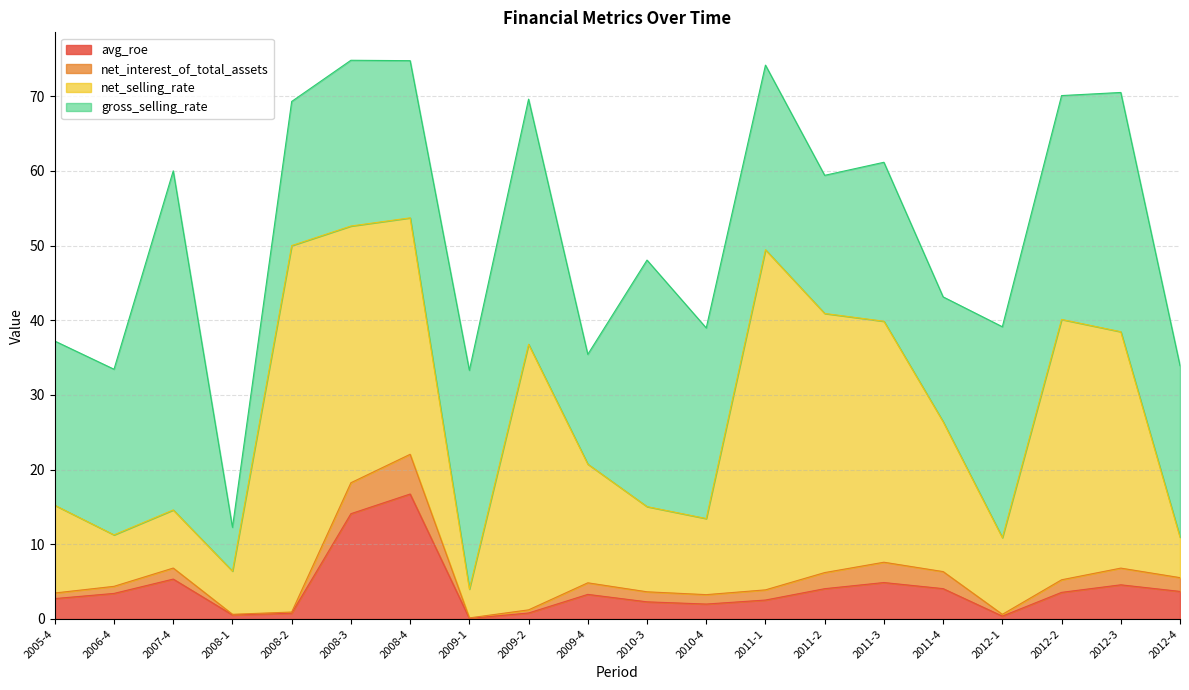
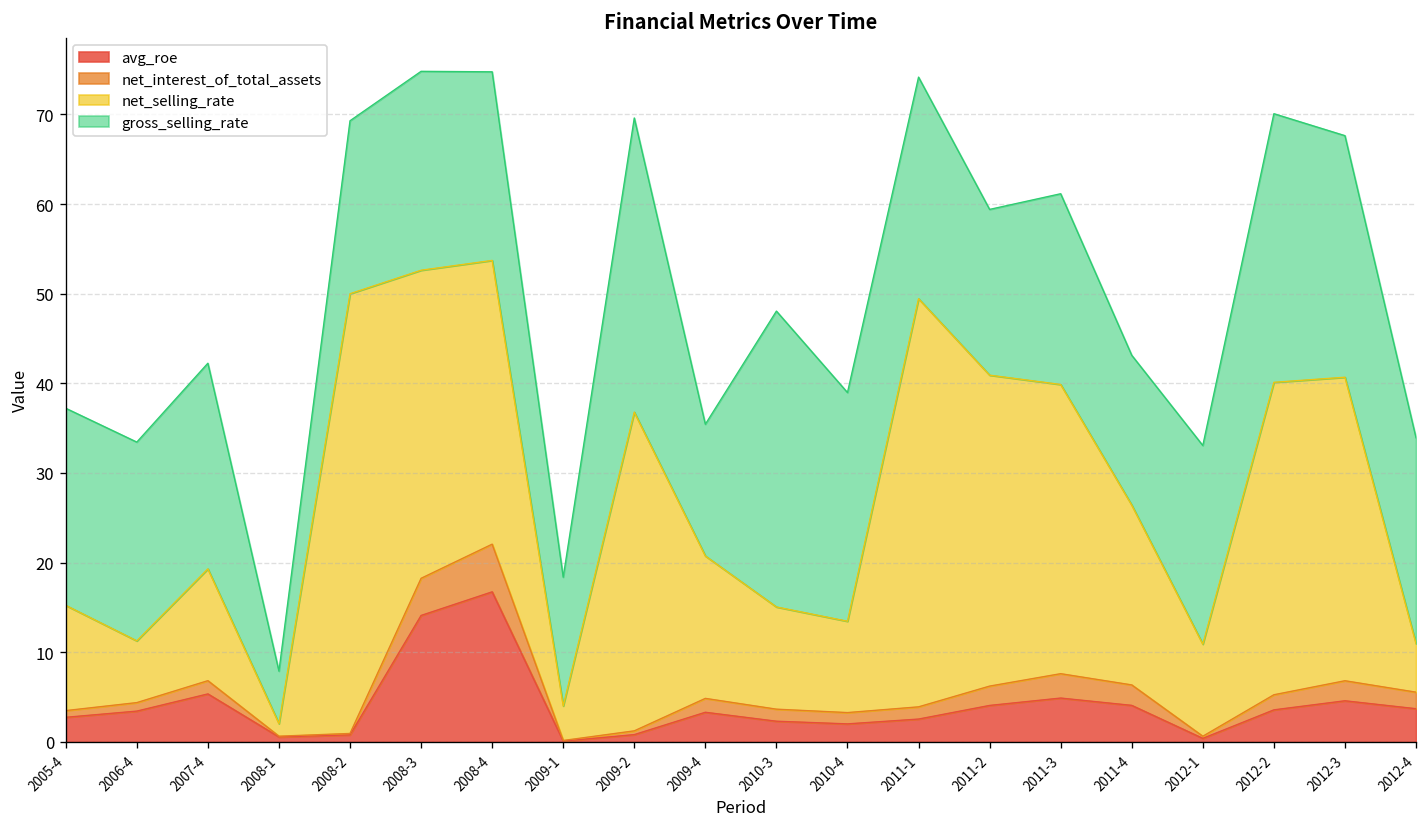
  {
    "net_selling_rate": {
      "2005-4": 12,
      "2006-4": 7,
-     "2007-4": 8,
-     "2008-1": 6,
+     "2007-4": 12,
+     "2008-1": 1,
      "2008-2": 49,
      "2008-3": 34,
      "2008-4": 32,
      "2009-1": 4,
      "2009-2": 36,
      "2009-4": 16,
      "2010-3": 11,
      "2010-4": 10,
      "2011-1": 46,
      "2011-2": 35,
      "2011-3": 32,
      "2011-4": 20,
      "2012-1": 10,
      "2012-2": 35,
-     "2012-3": 32,
+     "2012-3": 34,
      "2012-4": 5
    },
    "gross_selling_rate": {
      "2005-4": 22,
      "2006-4": 22,
-     "2007-4": 45,
+     "2007-4": 23,
      "2008-1": 6,
      "2008-2": 19,
      "2008-3": 22,
      "2008-4": 21,
-     "2009-1": 29,
+     "2009-1": 14,
      "2009-2": 33,
      "2009-4": 15,
      "2010-3": 33,
      "2010-4": 26,
      "2011-1": 25,
      "2011-2": 18,
      "2011-3": 21,
      "2011-4": 17,
-     "2012-1": 28,
+     "2012-1": 22,
      "2012-2": 30,
-     "2012-3": 32,
+     "2012-3": 27,
      "2012-4": 23
    }
  }
